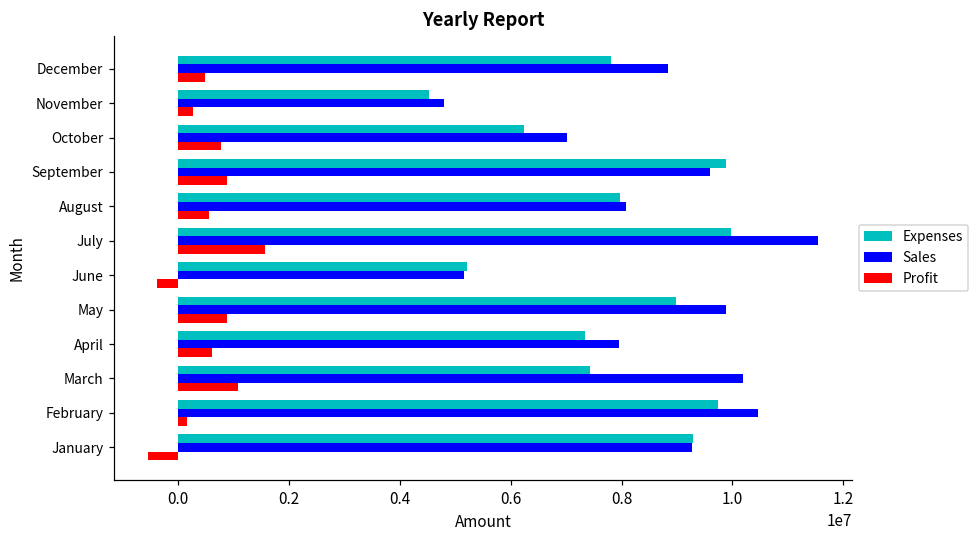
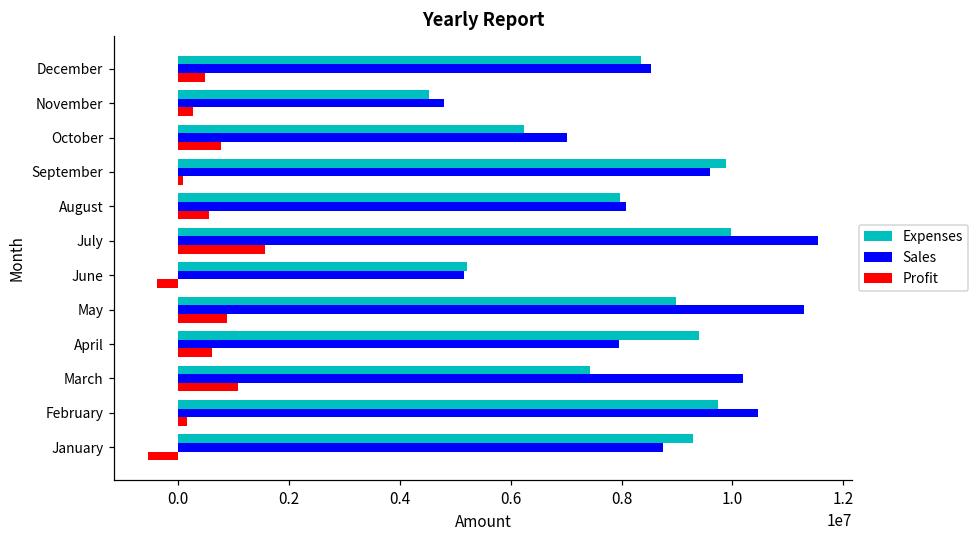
  {
    "Expenses": {
-     "December": 7800000,
+     "December": 8300000,
      "November": 4500000,
      "October": 6200000,
      "September": 9900000,
      "August": 8000000,
      "July": 10000000,
      "June": 5200000,
      "May": 9000000,
-     "April": 7300000,
+     "April": 9400000,
      "March": 7400000,
      "February": 9700000,
      "January": 9300000
    },
    "Sales": {
-     "December": 8800000,
+     "December": 8500000,
      "November": 4800000,
      "October": 7000000,
      "September": 9600000,
      "August": 8100000,
      "July": 11500000,
      "June": 5200000,
-     "May": 9900000,
+     "May": 11300000,
      "April": 8000000,
      "March": 10200000,
      "February": 10500000,
-     "January": 9300000
+     "January": 8800000
    },
    "Profit": {
      "December": 500000,
      "November": 300000,
      "October": 800000,
-     "September": 900000,
+     "September": 100000,
      "August": 600000,
      "July": 1600000,
      "June": -400000,
      "May": 900000,
      "April": 600000,
      "March": 1100000,
      "February": 200000,
      "January": -500000
    }
  }
